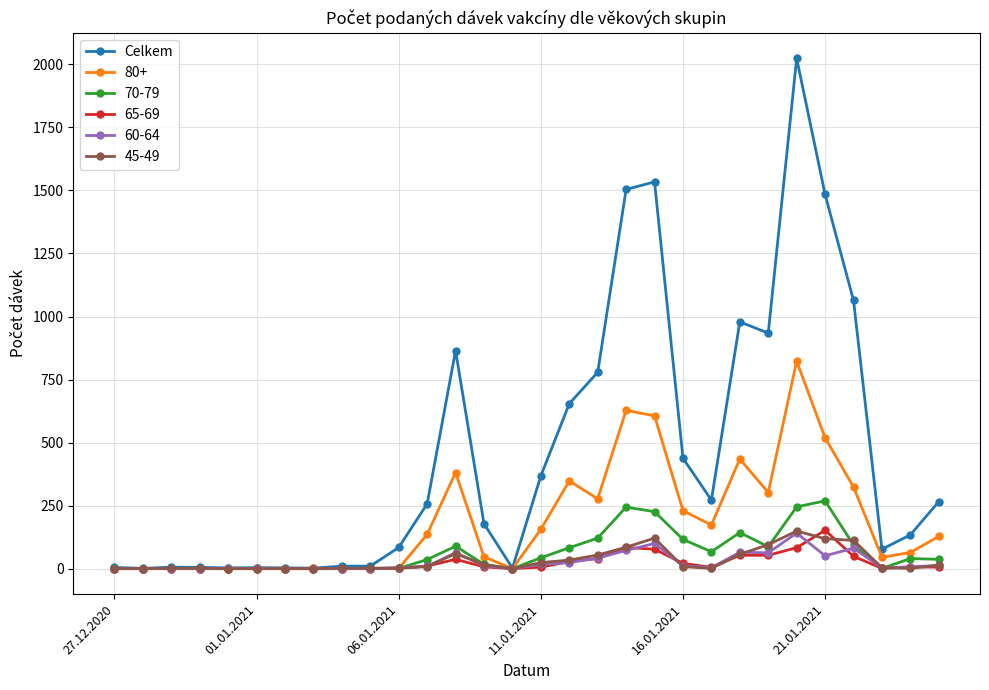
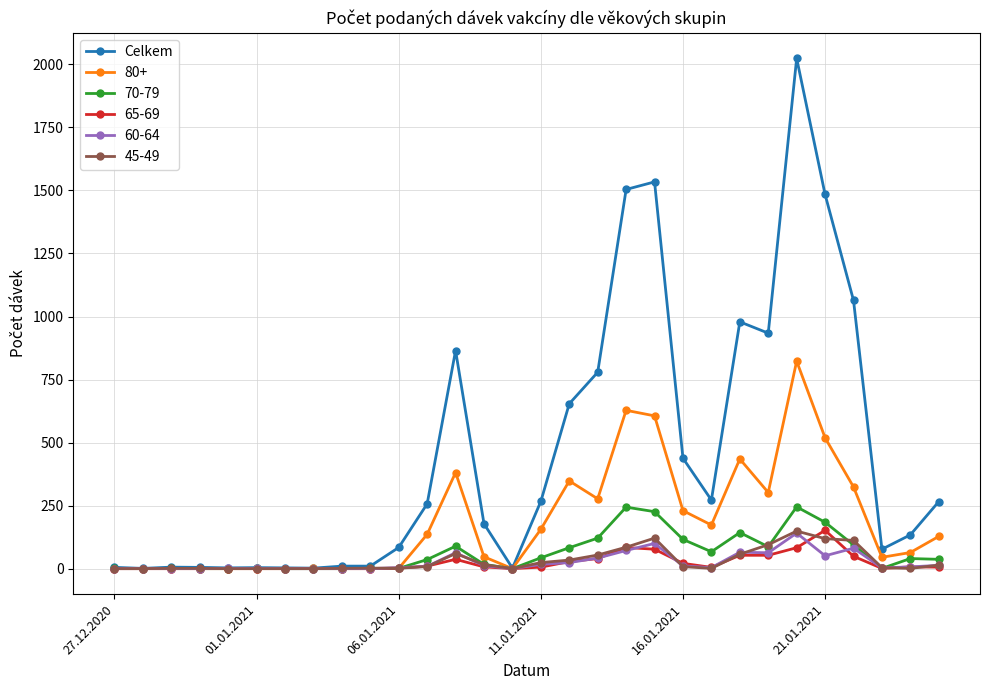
  {
    "Celkem": {
      "06.01.2021": 80,
-     "11.01.2021": 370,
+     "11.01.2021": 270,
      "16.01.2021": 440,
      "21.01.2021": 1480
    },
    "80+": {
      "11.01.2021": 160,
      "16.01.2021": 230,
      "21.01.2021": 520
    },
    "70-79": {
      "11.01.2021": 40,
      "16.01.2021": 120,
-     "21.01.2021": 270
+     "21.01.2021": 180
    },
    "65-69": {
      "11.01.2021": 10,
      "16.01.2021": 20,
      "21.01.2021": 150
    },
    "60-64": {
      "21.01.2021": 50
    },
    "45-49": {
      "21.01.2021": 120
    }
  }
